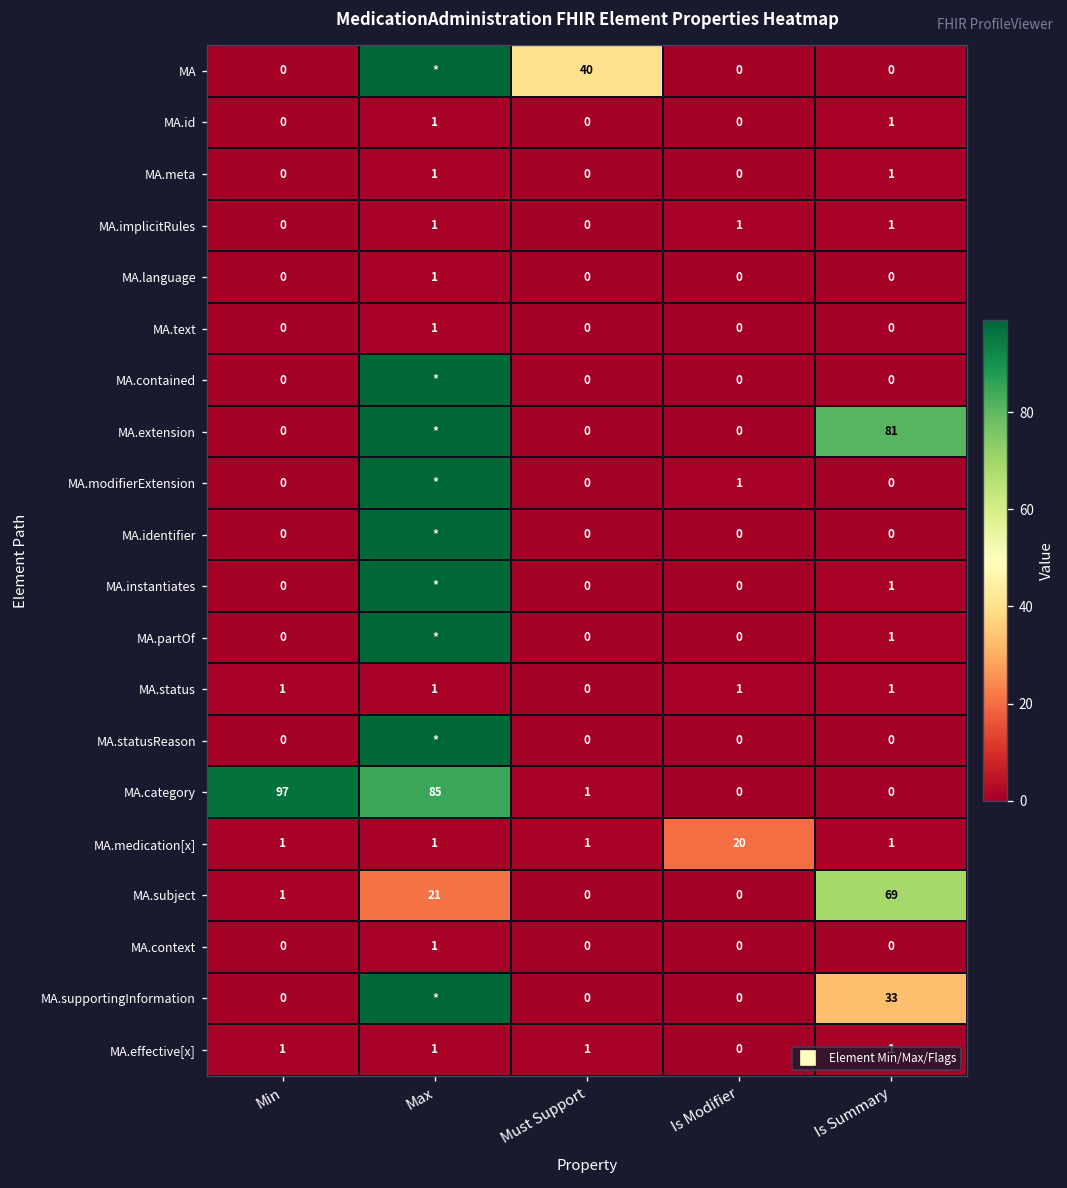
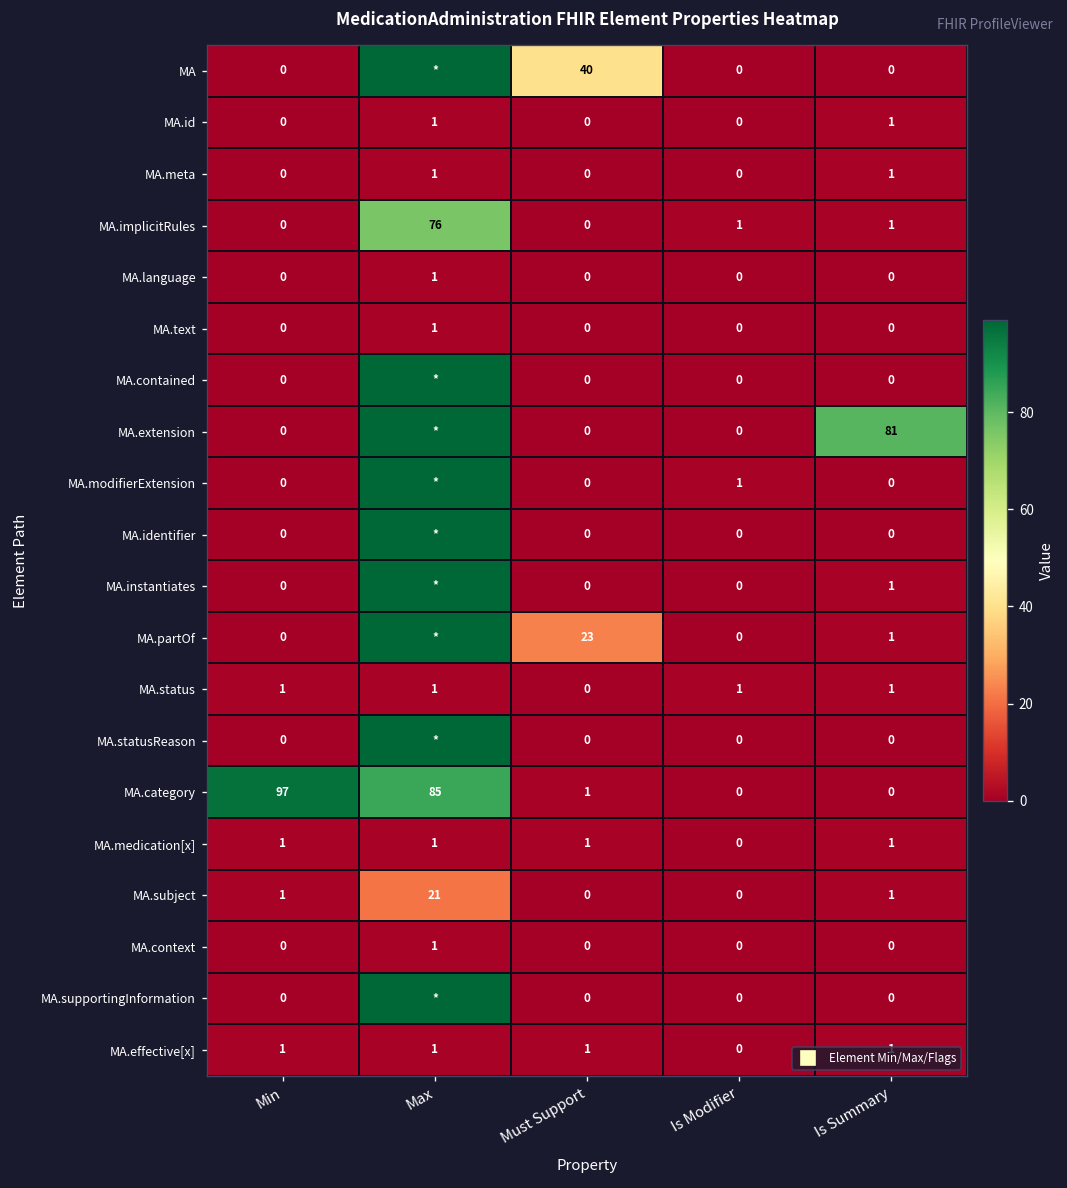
  {
    "MA": {
      "Min": 0,
      "Must Support": 40,
      "Is Modifier": 0,
      "Is Summary": 0
    },
    "MA.id": {
      "Min": 0,
      "Max": 1,
      "Must Support": 0,
      "Is Modifier": 0,
      "Is Summary": 1
    },
    "MA.meta": {
      "Min": 0,
      "Max": 1,
      "Must Support": 0,
      "Is Modifier": 0,
      "Is Summary": 1
    },
    "MA.implicitRules": {
      "Min": 0,
-     "Max": 1,
+     "Max": 76,
      "Must Support": 0,
      "Is Modifier": 1,
      "Is Summary": 1
    },
    "MA.language": {
      "Min": 0,
      "Max": 1,
      "Must Support": 0,
      "Is Modifier": 0,
      "Is Summary": 0
    },
    "MA.text": {
      "Min": 0,
      "Max": 1,
      "Must Support": 0,
      "Is Modifier": 0,
      "Is Summary": 0
    },
    "MA.contained": {
      "Min": 0,
      "Must Support": 0,
      "Is Modifier": 0,
      "Is Summary": 0
    },
    "MA.extension": {
      "Min": 0,
      "Must Support": 0,
      "Is Modifier": 0,
      "Is Summary": 81
    },
    "MA.modifierExtension": {
      "Min": 0,
      "Must Support": 0,
      "Is Modifier": 1,
      "Is Summary": 0
    },
    "MA.identifier": {
      "Min": 0,
      "Must Support": 0,
      "Is Modifier": 0,
      "Is Summary": 0
    },
    "MA.instantiates": {
      "Min": 0,
      "Must Support": 0,
      "Is Modifier": 0,
      "Is Summary": 1
    },
    "MA.partOf": {
      "Min": 0,
-     "Must Support": 0,
+     "Must Support": 23,
      "Is Modifier": 0,
      "Is Summary": 1
    },
    "MA.status": {
      "Min": 1,
      "Max": 1,
      "Must Support": 0,
      "Is Modifier": 1,
      "Is Summary": 1
    },
    "MA.statusReason": {
      "Min": 0,
      "Must Support": 0,
      "Is Modifier": 0,
      "Is Summary": 0
    },
    "MA.category": {
      "Min": 97,
      "Max": 85,
      "Must Support": 1,
      "Is Modifier": 0,
      "Is Summary": 0
    },
    "MA.medication[x]": {
      "Min": 1,
      "Max": 1,
      "Must Support": 1,
-     "Is Modifier": 20,
+     "Is Modifier": 0,
      "Is Summary": 1
    },
    "MA.subject": {
      "Min": 1,
      "Max": 21,
      "Must Support": 0,
      "Is Modifier": 0,
-     "Is Summary": 69
+     "Is Summary": 1
    },
    "MA.context": {
      "Min": 0,
      "Max": 1,
      "Must Support": 0,
      "Is Modifier": 0,
      "Is Summary": 0
    },
    "MA.supportingInformation": {
      "Min": 0,
      "Must Support": 0,
      "Is Modifier": 0,
-     "Is Summary": 33
+     "Is Summary": 0
    },
    "MA.effective[x]": {
      "Min": 1,
      "Max": 1,
      "Must Support": 1,
      "Is Modifier": 0
    }
  }
